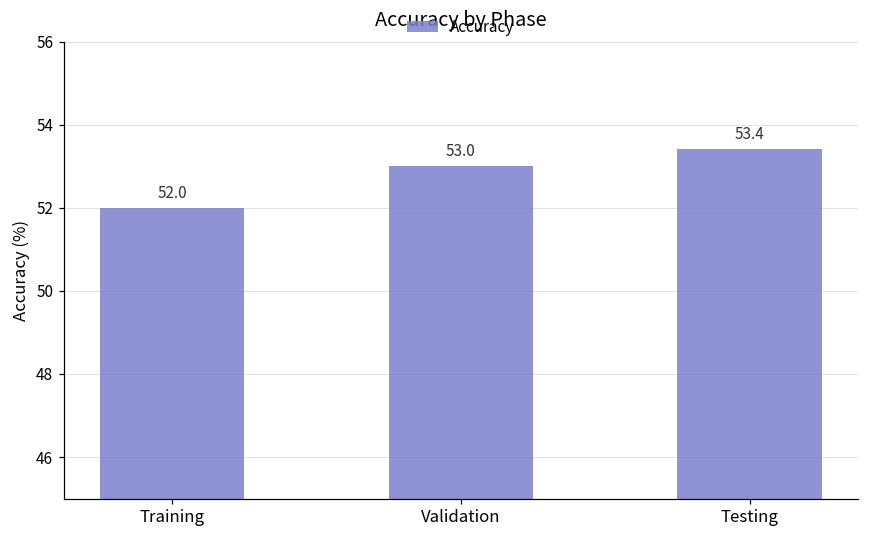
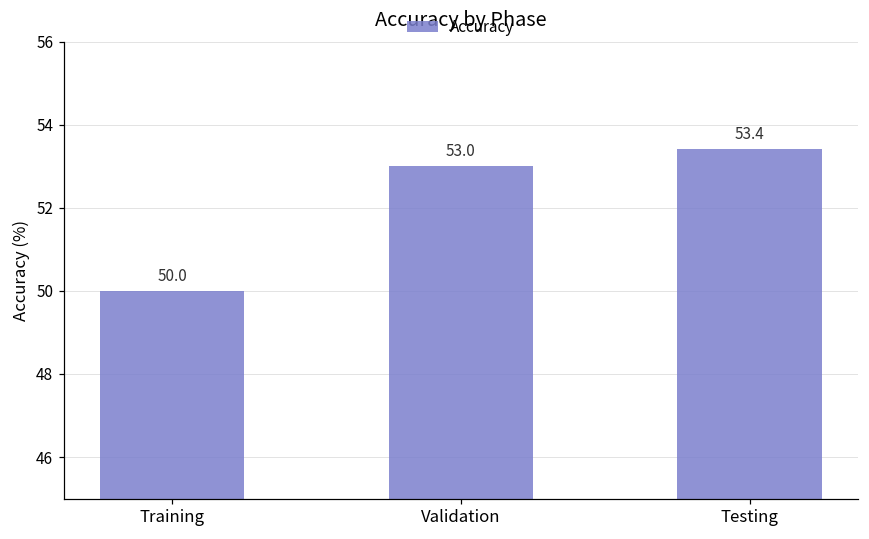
  {
-   "Training": 52.0,
+   "Training": 50.0,
    "Validation": 53.0,
    "Testing": 53.4
  }
